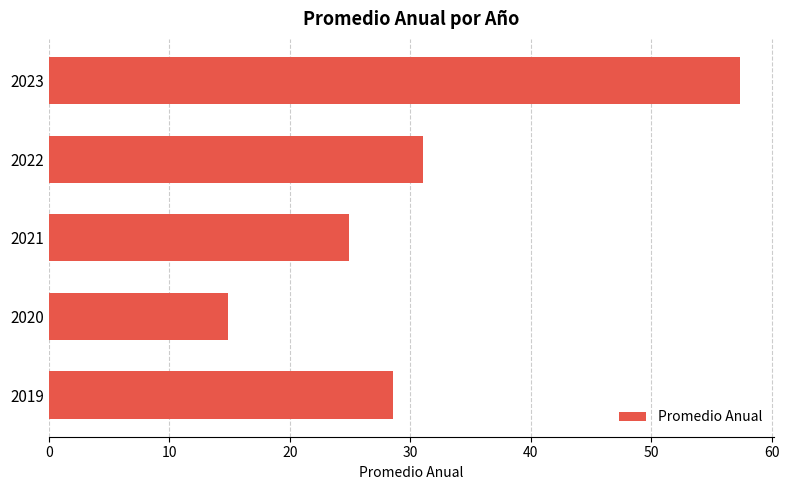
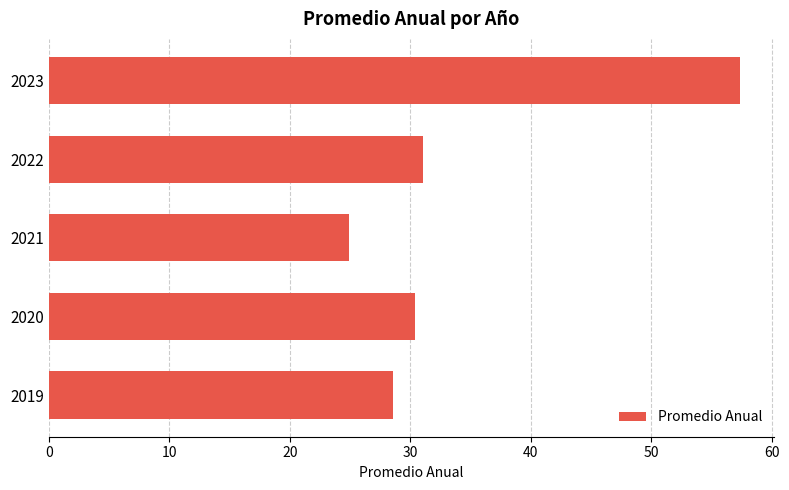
  {
    "2023": 57.3,
    "2022": 31.1,
    "2021": 24.9,
-   "2020": 14.9,
+   "2020": 30.4,
    "2019": 28.5
  }
